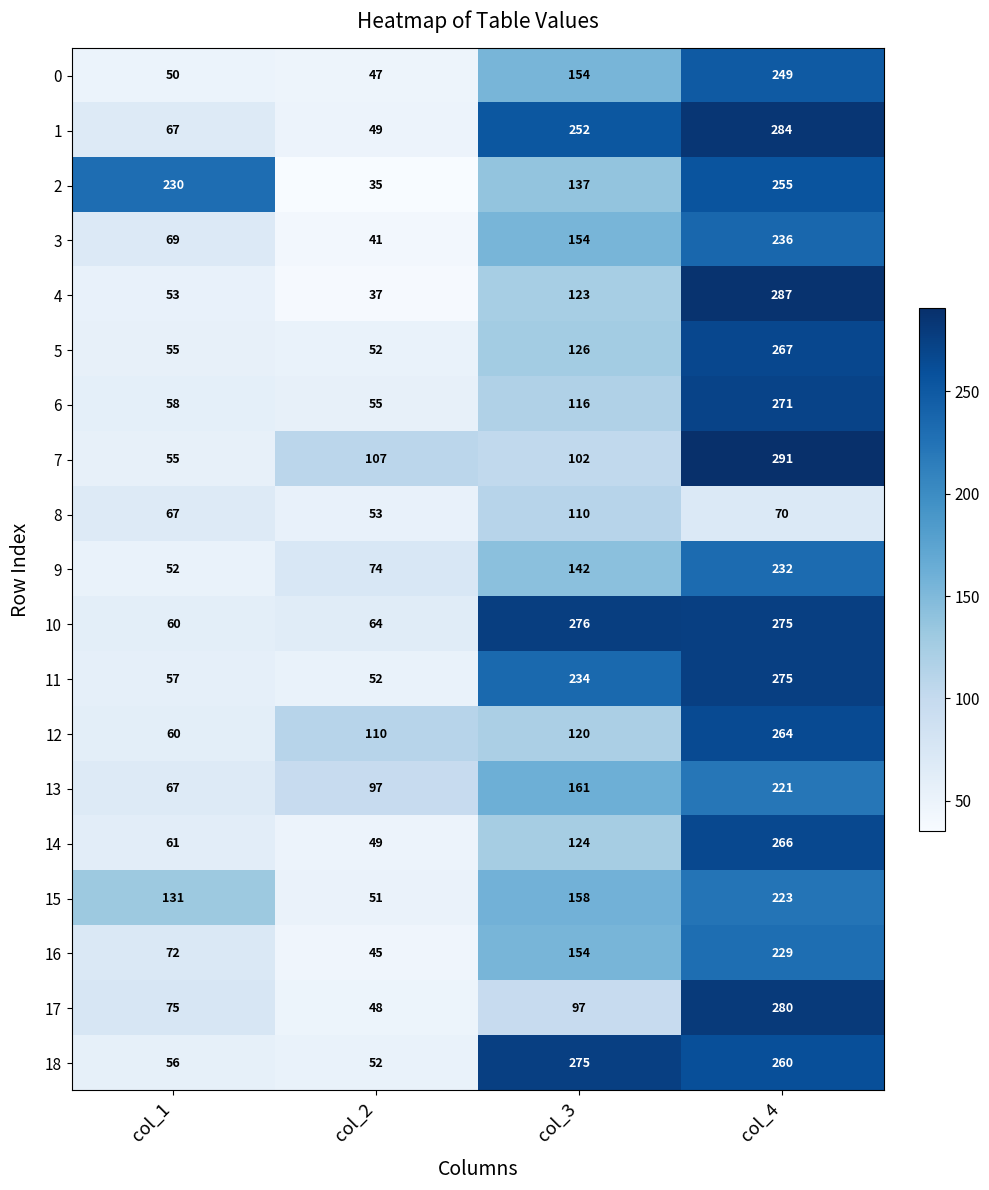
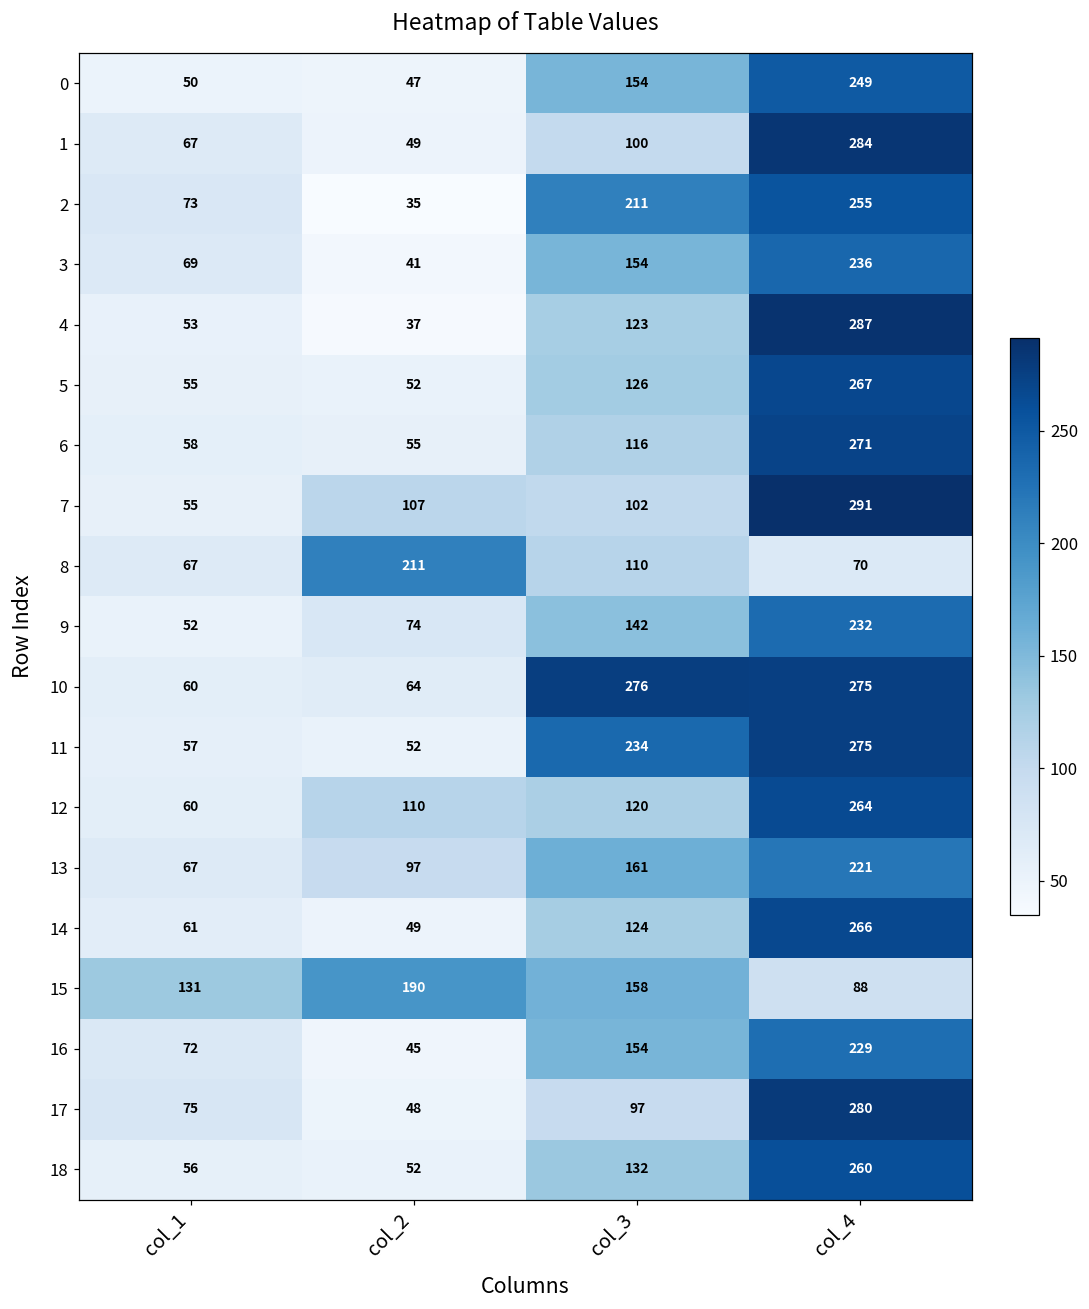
  {
    "0": {
      "col_1": 50,
      "col_2": 47,
      "col_3": 154,
      "col_4": 249
    },
    "1": {
      "col_1": 67,
      "col_2": 49,
-     "col_3": 252,
+     "col_3": 100,
      "col_4": 284
    },
    "2": {
-     "col_1": 230,
+     "col_1": 73,
      "col_2": 35,
-     "col_3": 137,
+     "col_3": 211,
      "col_4": 255
    },
    "3": {
      "col_1": 69,
      "col_2": 41,
      "col_3": 154,
      "col_4": 236
    },
    "4": {
      "col_1": 53,
      "col_2": 37,
      "col_3": 123,
      "col_4": 287
    },
    "5": {
      "col_1": 55,
      "col_2": 52,
      "col_3": 126,
      "col_4": 267
    },
    "6": {
      "col_1": 58,
      "col_2": 55,
      "col_3": 116,
      "col_4": 271
    },
    "7": {
      "col_1": 55,
      "col_2": 107,
      "col_3": 102,
      "col_4": 291
    },
    "8": {
      "col_1": 67,
-     "col_2": 53,
+     "col_2": 211,
      "col_3": 110,
      "col_4": 70
    },
    "9": {
      "col_1": 52,
      "col_2": 74,
      "col_3": 142,
      "col_4": 232
    },
    "10": {
      "col_1": 60,
      "col_2": 64,
      "col_3": 276,
      "col_4": 275
    },
    "11": {
      "col_1": 57,
      "col_2": 52,
      "col_3": 234,
      "col_4": 275
    },
    "12": {
      "col_1": 60,
      "col_2": 110,
      "col_3": 120,
      "col_4": 264
    },
    "13": {
      "col_1": 67,
      "col_2": 97,
      "col_3": 161,
      "col_4": 221
    },
    "14": {
      "col_1": 61,
      "col_2": 49,
      "col_3": 124,
      "col_4": 266
    },
    "15": {
      "col_1": 131,
-     "col_2": 51,
+     "col_2": 190,
      "col_3": 158,
-     "col_4": 223
+     "col_4": 88
    },
    "16": {
      "col_1": 72,
      "col_2": 45,
      "col_3": 154,
      "col_4": 229
    },
    "17": {
      "col_1": 75,
      "col_2": 48,
      "col_3": 97,
      "col_4": 280
    },
    "18": {
      "col_1": 56,
      "col_2": 52,
-     "col_3": 275,
+     "col_3": 132,
      "col_4": 260
    }
  }
